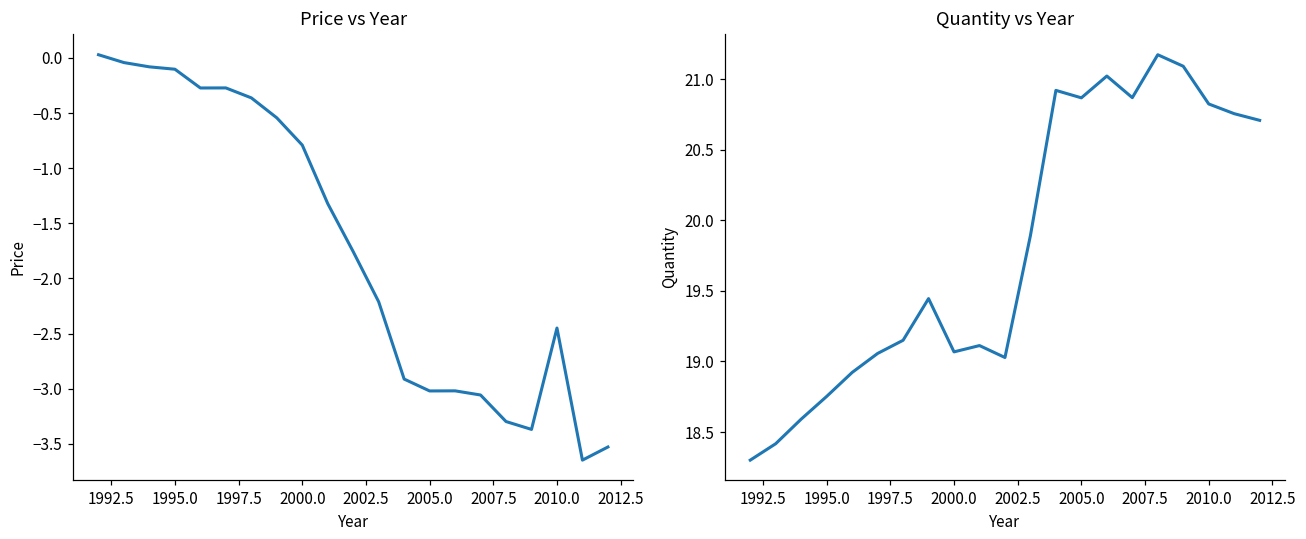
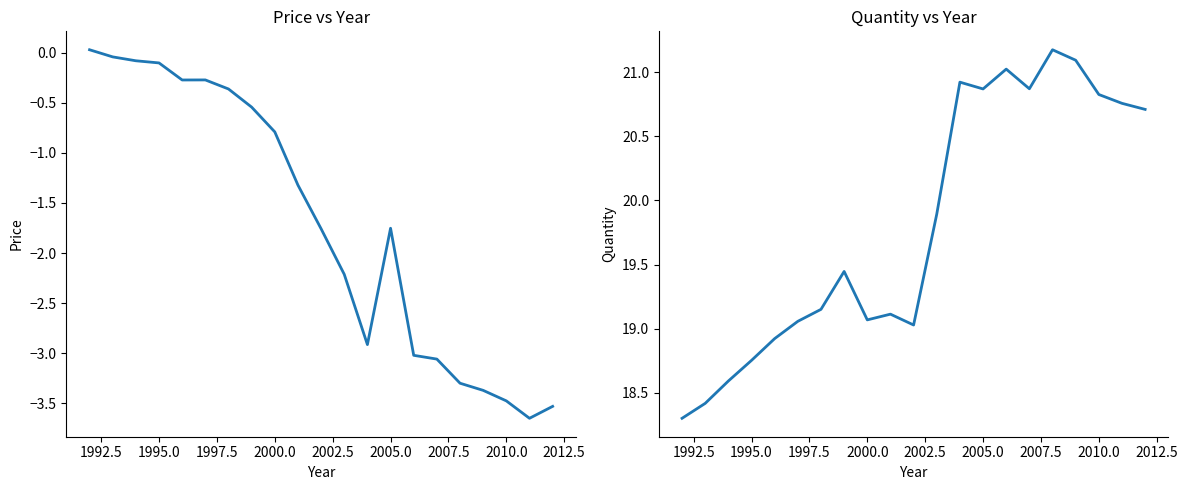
  {
    "Price vs Year": {
      "1995.0": -0.10,
      "2000.0": -0.79,
-     "2005.0": -3.02,
-     "2010.0": -2.45
+     "2005.0": -1.75,
+     "2010.0": -3.47
    },
    "Quantity vs Year": {
      "1995.0": 18.75,
      "2000.0": 19.07,
      "2005.0": 20.87,
      "2010.0": 20.83
    }
  }
